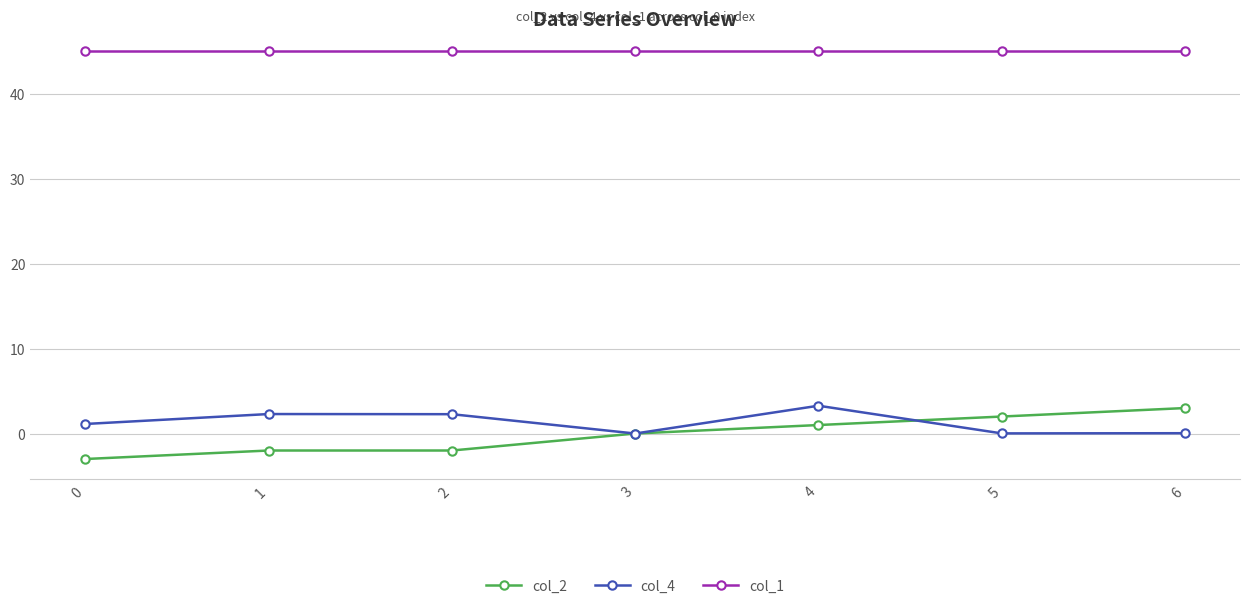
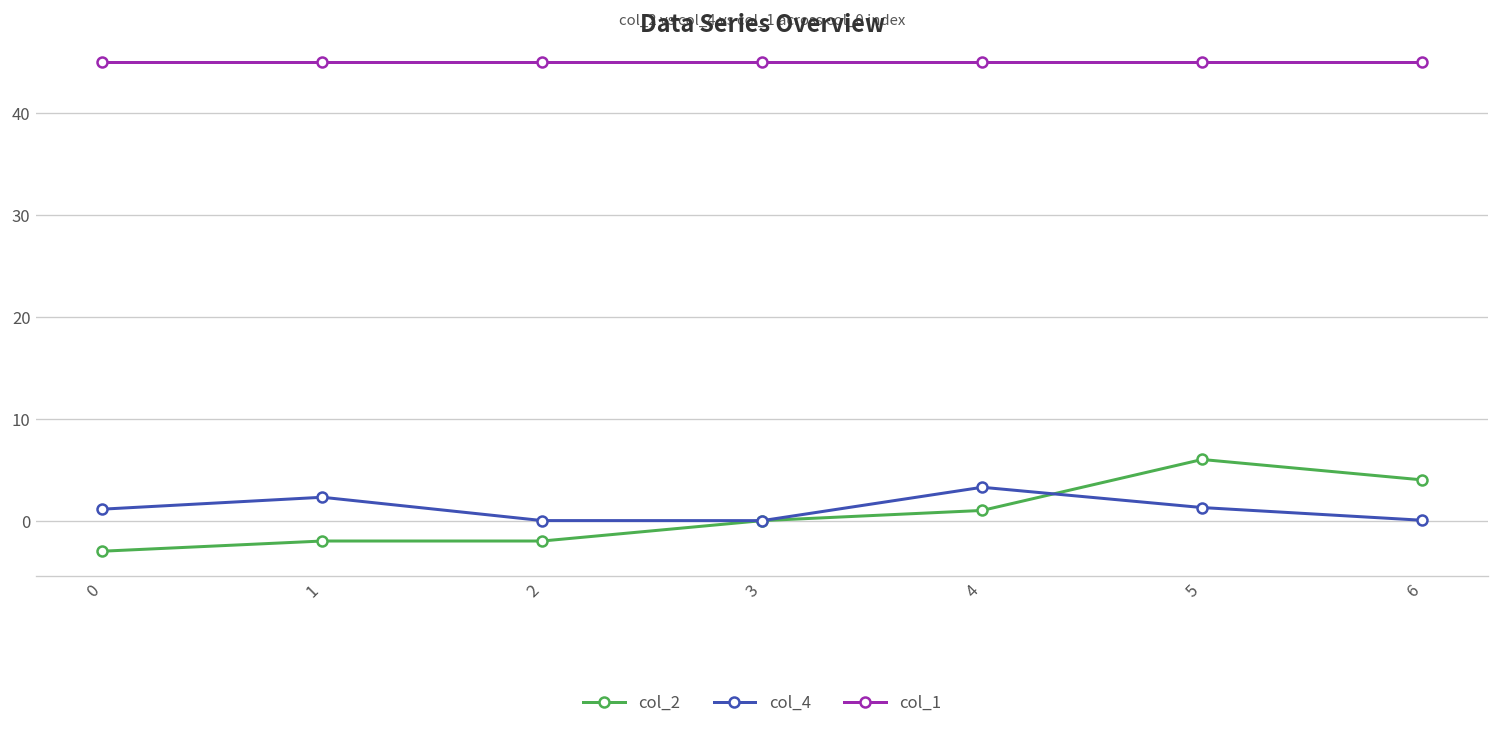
  {
    "col_2": {
      "0": -3,
      "1": -2,
      "2": -2,
      "4": 1,
-     "5": 2,
-     "6": 3
+     "5": 6,
+     "6": 4
    },
    "col_4": {
      "0": 1,
      "1": 2,
-     "2": 2,
+     "2": 0,
      "4": 3,
-     "5": 0,
+     "5": 1,
      "6": 0
    },
    "col_1": {
      "0": 45,
      "1": 45,
      "2": 45,
      "3": 45,
      "4": 45,
      "5": 45,
      "6": 45
    }
  }
